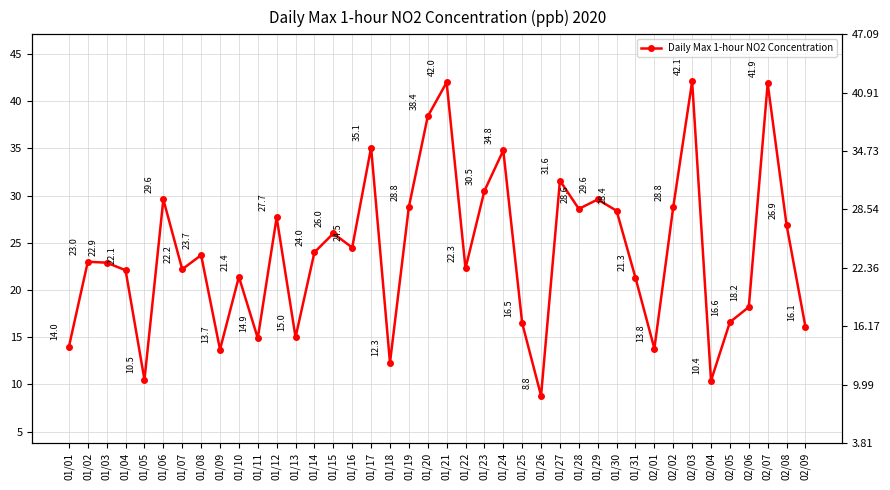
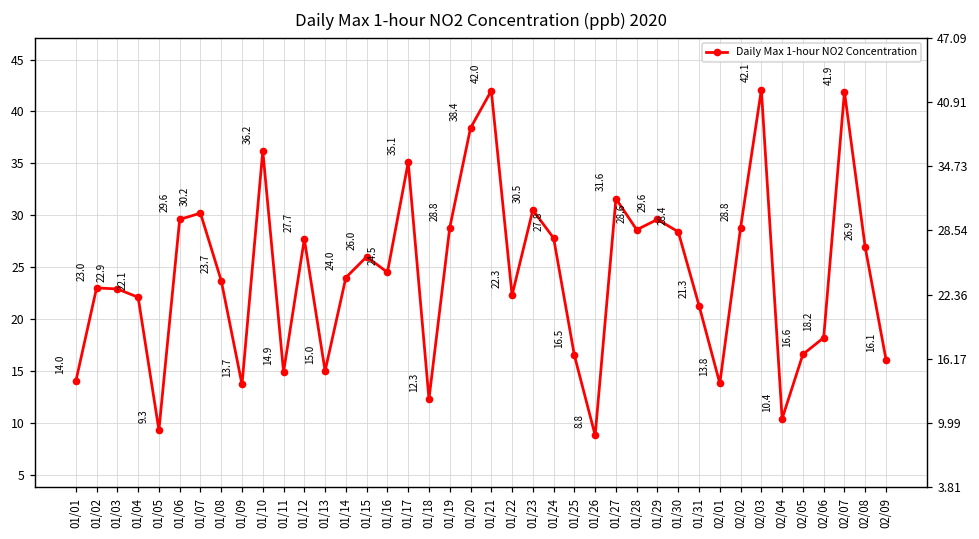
  {
    "01/01": 14.0,
    "01/02": 23.0,
    "01/03": 22.9,
-   "01/05": 10.5,
+   "01/05": 9.3,
    "01/06": 29.6,
-   "01/07": 22.2,
+   "01/07": 30.2,
    "01/08": 23.7,
    "01/09": 13.7,
-   "01/10": 21.4,
+   "01/10": 36.2,
    "01/11": 14.9,
    "01/12": 27.7,
    "01/13": 15.0,
    "01/14": 24.0,
    "01/15": 26.0,
    "01/17": 35.1,
    "01/18": 12.3,
    "01/19": 28.8,
    "01/20": 38.4,
    "01/21": 42.0,
    "01/22": 22.3,
    "01/23": 30.5,
-   "01/24": 34.8,
+   "01/24": 27.8,
    "01/25": 16.5,
    "01/26": 8.8,
    "01/27": 31.6,
    "01/28": 28.6,
    "01/29": 29.6,
    "01/31": 21.3,
    "02/01": 13.8,
    "02/02": 28.8,
    "02/03": 42.1,
    "02/04": 10.4,
    "02/05": 16.6,
    "02/06": 18.2,
    "02/07": 41.9,
    "02/08": 26.9,
    "02/09": 16.1
  }
